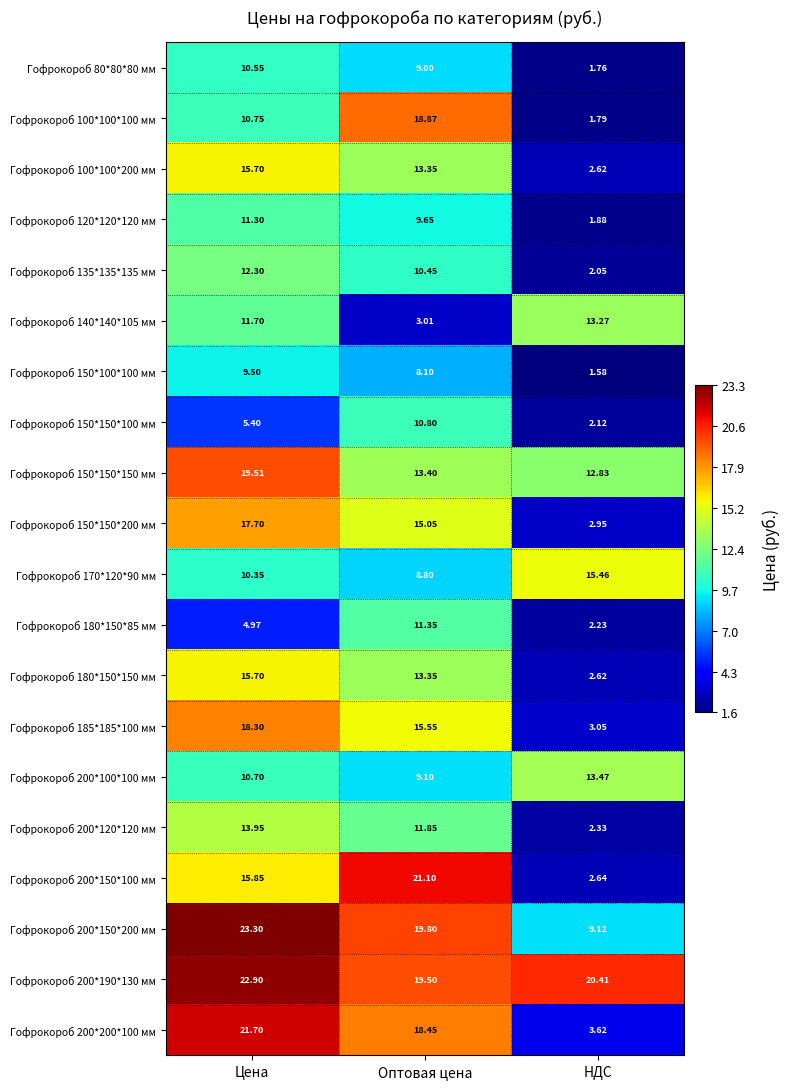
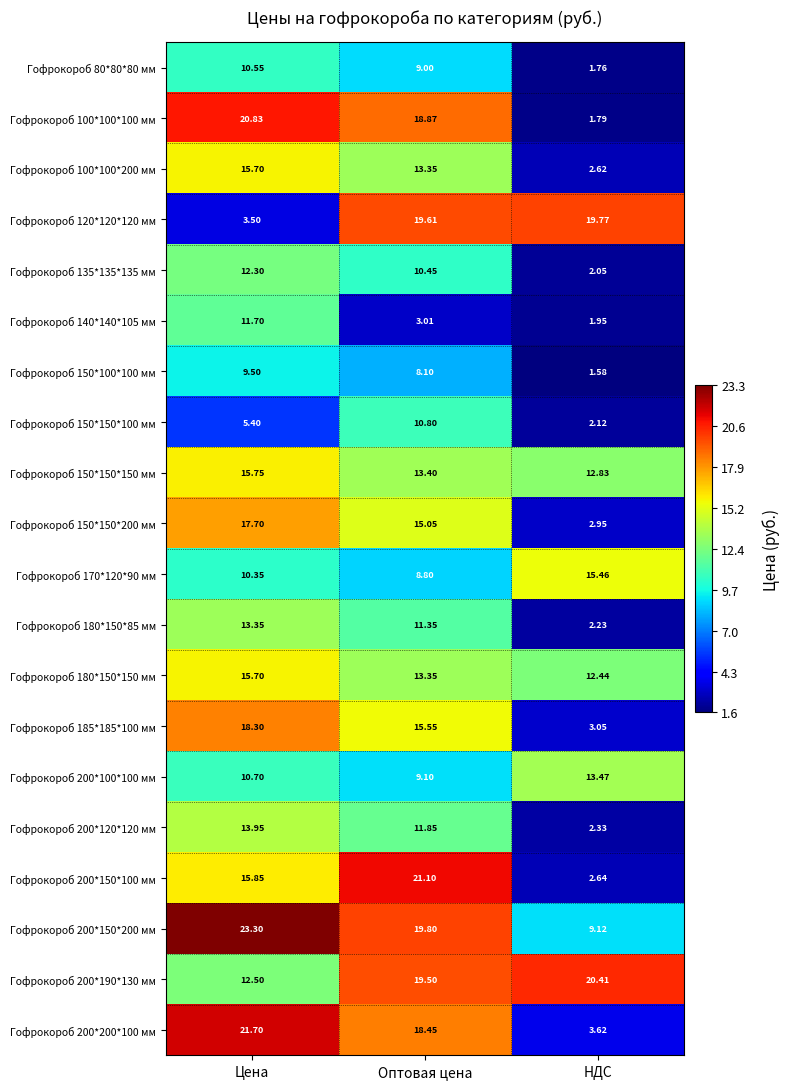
  {
    "Гофрокороб 80*80*80 мм": {
      "Цена": 10.55,
      "Оптовая цена": 9.00,
      "НДС": 1.76
    },
    "Гофрокороб 100*100*100 мм": {
-     "Цена": 10.75,
+     "Цена": 20.83,
      "Оптовая цена": 18.87,
      "НДС": 1.79
    },
    "Гофрокороб 100*100*200 мм": {
      "Цена": 15.70,
      "Оптовая цена": 13.35,
      "НДС": 2.62
    },
    "Гофрокороб 120*120*120 мм": {
-     "Цена": 11.30,
-     "Оптовая цена": 9.65,
-     "НДС": 1.88
+     "Цена": 3.50,
+     "Оптовая цена": 19.61,
+     "НДС": 19.77
    },
    "Гофрокороб 135*135*135 мм": {
      "Цена": 12.30,
      "Оптовая цена": 10.45,
      "НДС": 2.05
    },
    "Гофрокороб 140*140*105 мм": {
      "Цена": 11.70,
      "Оптовая цена": 3.01,
-     "НДС": 13.27
+     "НДС": 1.95
    },
    "Гофрокороб 150*100*100 мм": {
      "Цена": 9.50,
      "Оптовая цена": 8.10,
      "НДС": 1.58
    },
    "Гофрокороб 150*150*100 мм": {
      "Цена": 5.40,
      "Оптовая цена": 10.80,
      "НДС": 2.12
    },
    "Гофрокороб 150*150*150 мм": {
-     "Цена": 19.51,
+     "Цена": 15.75,
      "Оптовая цена": 13.40,
      "НДС": 12.83
    },
    "Гофрокороб 150*150*200 мм": {
      "Цена": 17.70,
      "Оптовая цена": 15.05,
      "НДС": 2.95
    },
    "Гофрокороб 170*120*90 мм": {
      "Цена": 10.35,
      "Оптовая цена": 8.80,
      "НДС": 15.46
    },
    "Гофрокороб 180*150*85 мм": {
-     "Цена": 4.97,
+     "Цена": 13.35,
      "Оптовая цена": 11.35,
      "НДС": 2.23
    },
    "Гофрокороб 180*150*150 мм": {
      "Цена": 15.70,
      "Оптовая цена": 13.35,
-     "НДС": 2.62
+     "НДС": 12.44
    },
    "Гофрокороб 185*185*100 мм": {
      "Цена": 18.30,
      "Оптовая цена": 15.55,
      "НДС": 3.05
    },
    "Гофрокороб 200*100*100 мм": {
      "Цена": 10.70,
      "Оптовая цена": 9.10,
      "НДС": 13.47
    },
    "Гофрокороб 200*120*120 мм": {
      "Цена": 13.95,
      "Оптовая цена": 11.85,
      "НДС": 2.33
    },
    "Гофрокороб 200*150*100 мм": {
      "Цена": 15.85,
      "Оптовая цена": 21.10,
      "НДС": 2.64
    },
    "Гофрокороб 200*150*200 мм": {
      "Цена": 23.30,
      "Оптовая цена": 19.80,
      "НДС": 9.12
    },
    "Гофрокороб 200*190*130 мм": {
-     "Цена": 22.90,
+     "Цена": 12.50,
      "Оптовая цена": 19.50,
      "НДС": 20.41
    },
    "Гофрокороб 200*200*100 мм": {
      "Цена": 21.70,
      "Оптовая цена": 18.45,
      "НДС": 3.62
    }
  }
